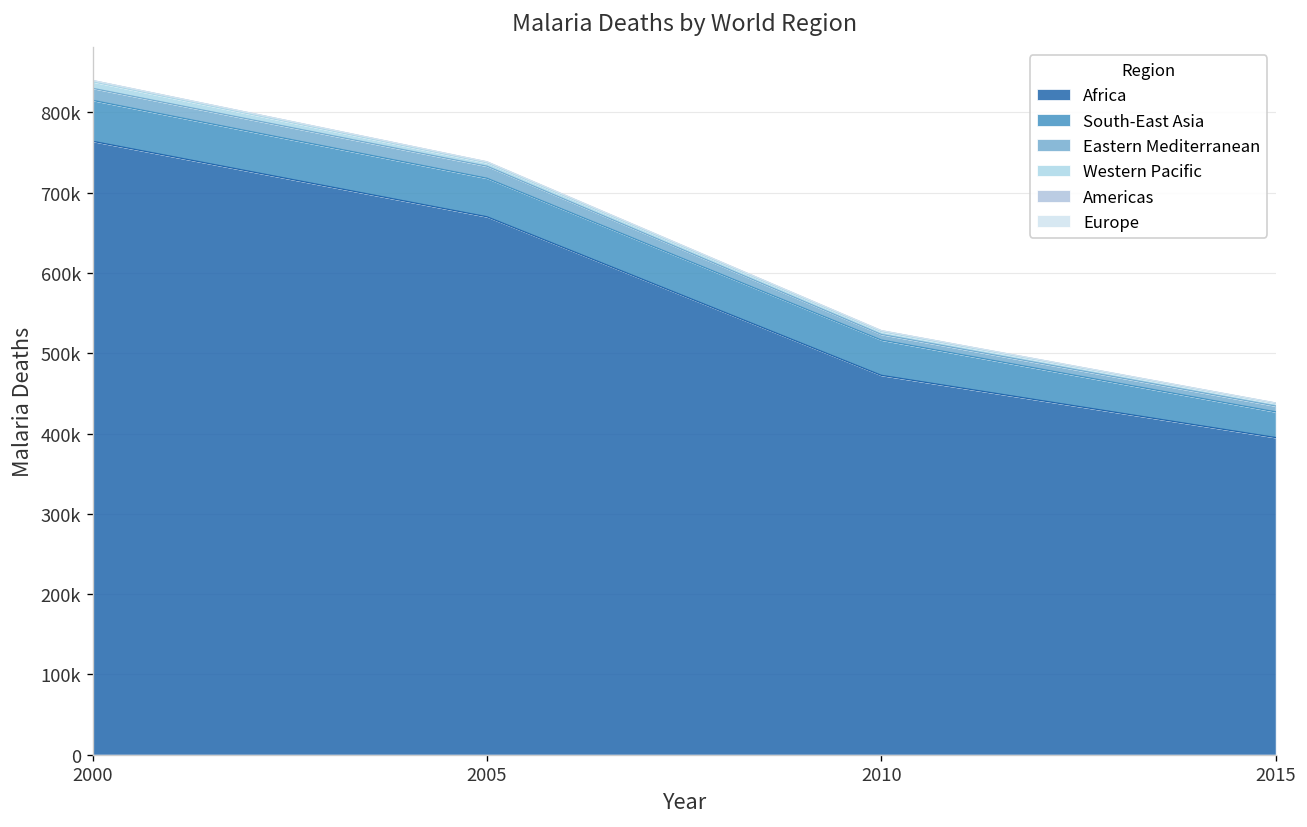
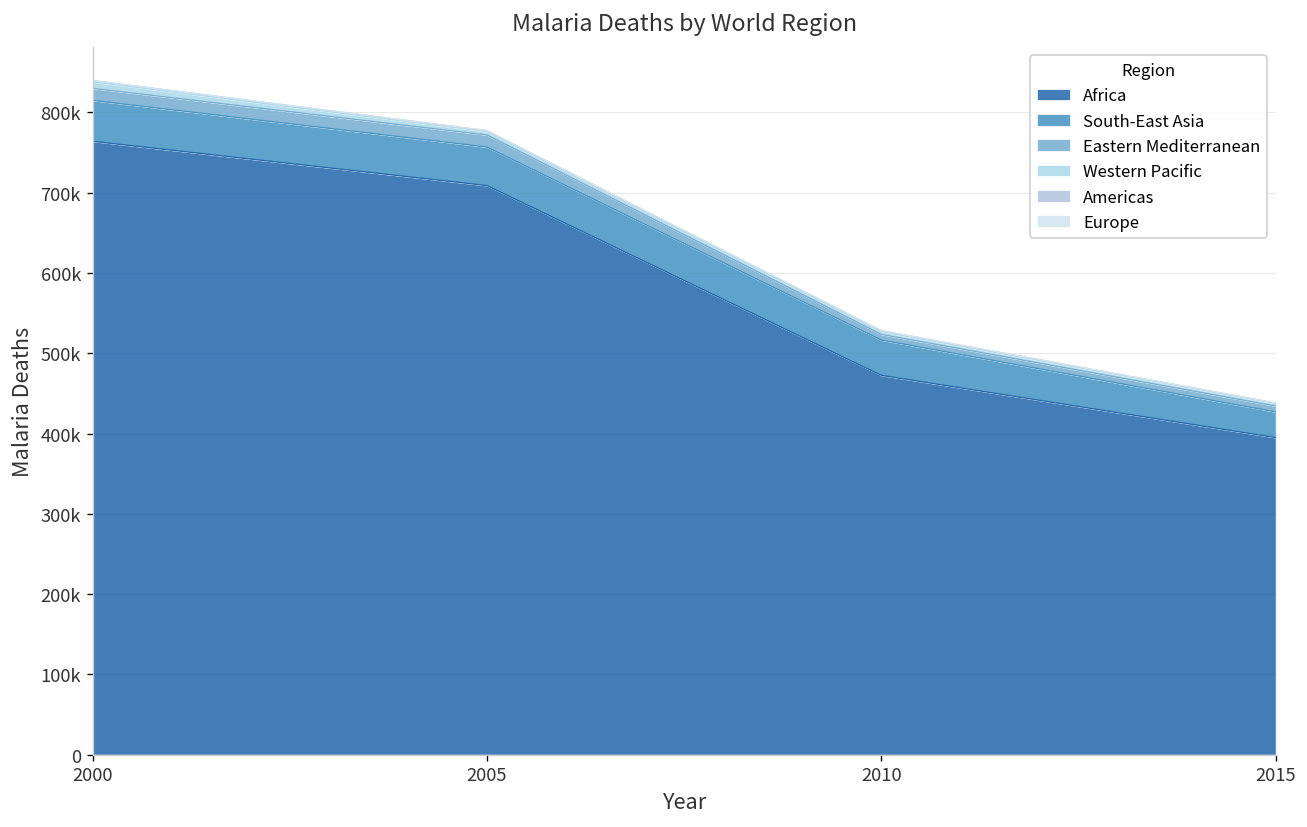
  {
    "Africa": {
      "2000": 760000,
-     "2005": 670000,
+     "2005": 710000,
      "2010": 470000,
      "2015": 400000
    }
  }
